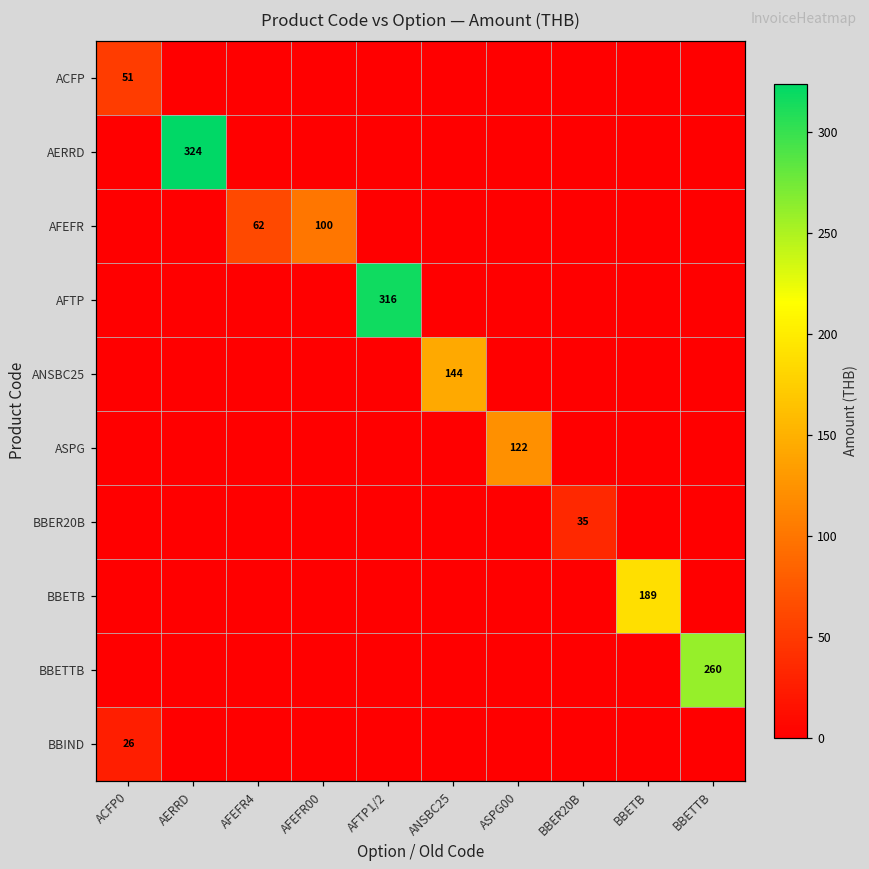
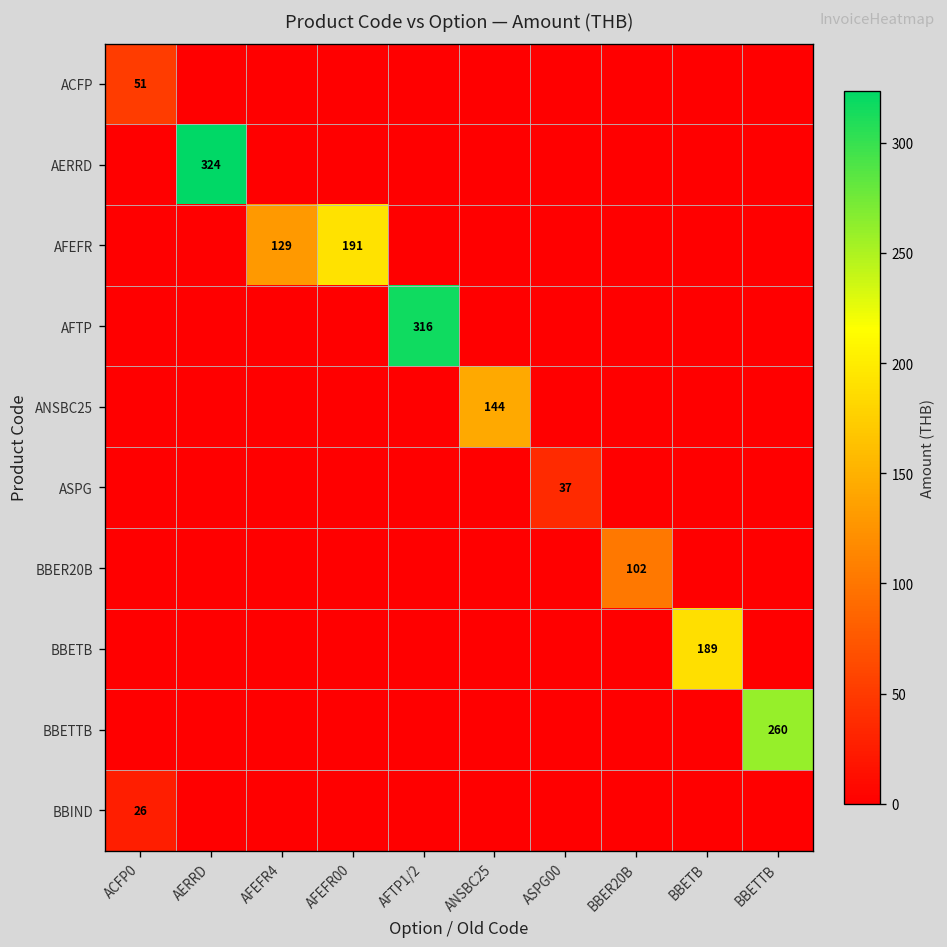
  {
    "ACFP": {
      "ACFP0": 51
    },
    "AERRD": {
      "AERRD": 324
    },
    "AFEFR": {
-     "AFEFR4": 62,
-     "AFEFR00": 100
+     "AFEFR4": 129,
+     "AFEFR00": 191
    },
    "AFTP": {
      "AFTP1/2": 316
    },
    "ANSBC25": {
      "ANSBC25": 144
    },
    "ASPG": {
-     "ASPG00": 122
+     "ASPG00": 37
    },
    "BBER20B": {
-     "BBER20B": 35
+     "BBER20B": 102
    },
    "BBETB": {
      "BBETB": 189
    },
    "BBETTB": {
      "BBETTB": 260
    },
    "BBIND": {
      "ACFP0": 26
    }
  }
